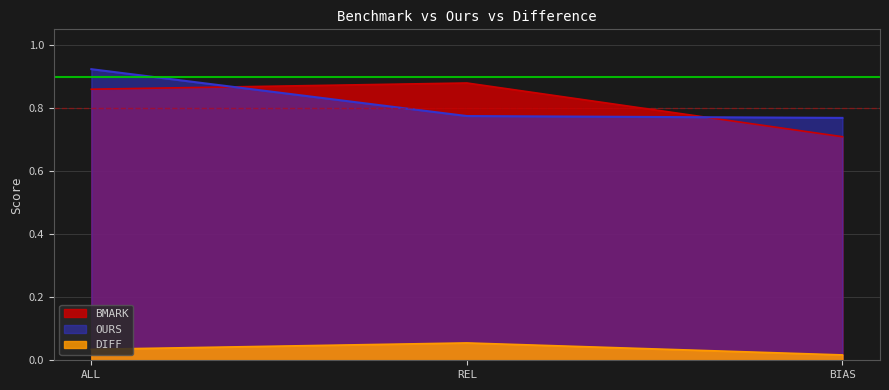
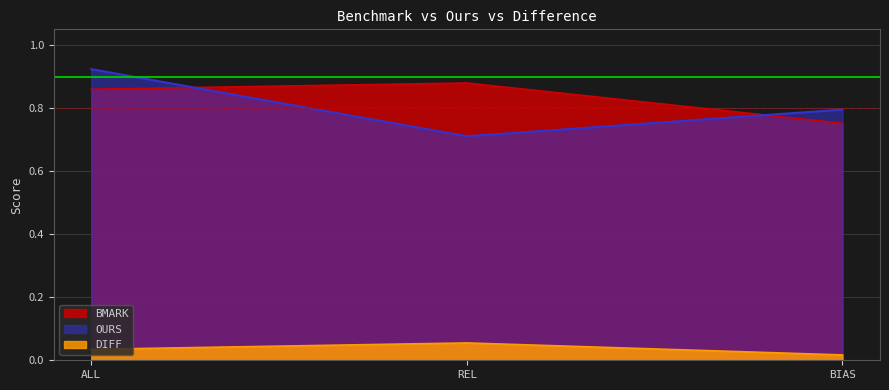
  {
    "BMARK": {
      "ALL": 0.86,
      "REL": 0.88,
-     "BIAS": 0.71
+     "BIAS": 0.75
    },
    "OURS": {
      "ALL": 0.92,
-     "REL": 0.77,
-     "BIAS": 0.77
+     "REL": 0.71,
+     "BIAS": 0.80
    },
    "DIFF": {
      "REL": 0.06,
      "BIAS": 0.02
    }
  }
